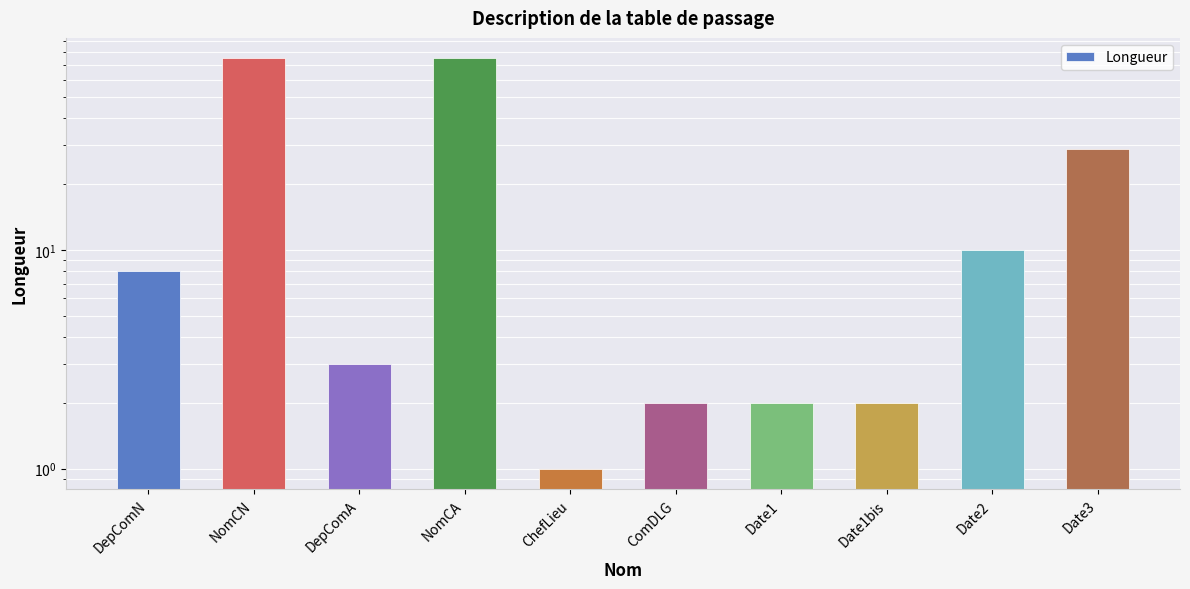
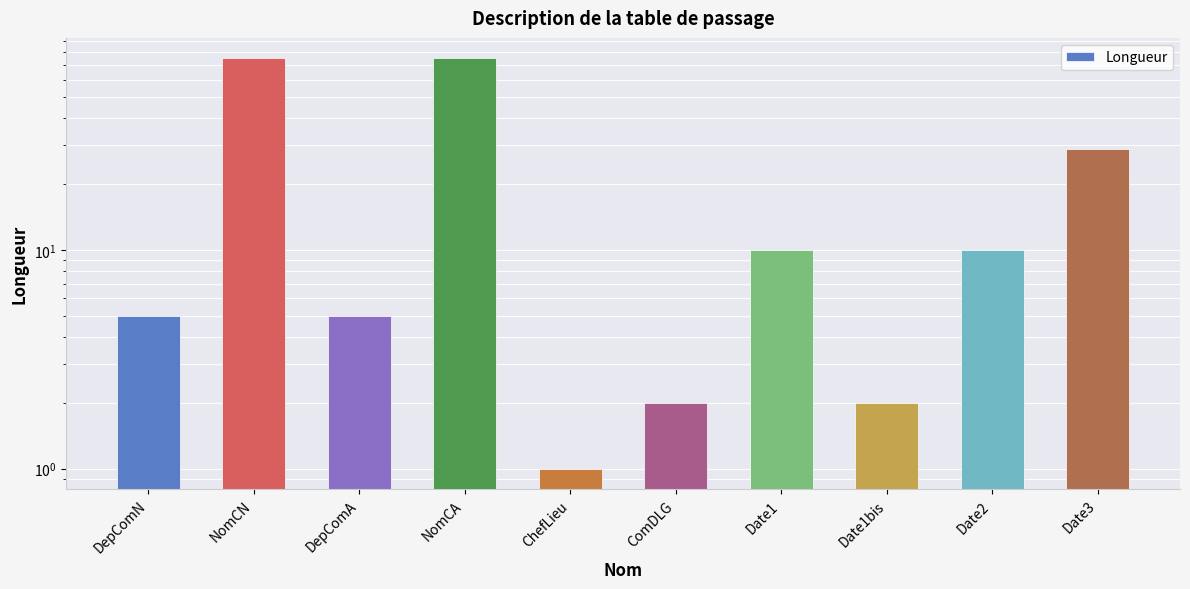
  {
-   "DepComN": 8,
+   "DepComN": 5,
    "NomCN": 75,
-   "DepComA": 3,
+   "DepComA": 5,
    "NomCA": 75,
    "ChefLieu": 1,
    "ComDLG": 2,
-   "Date1": 2,
+   "Date1": 10,
    "Date1bis": 2,
    "Date2": 10,
    "Date3": 29
  }
